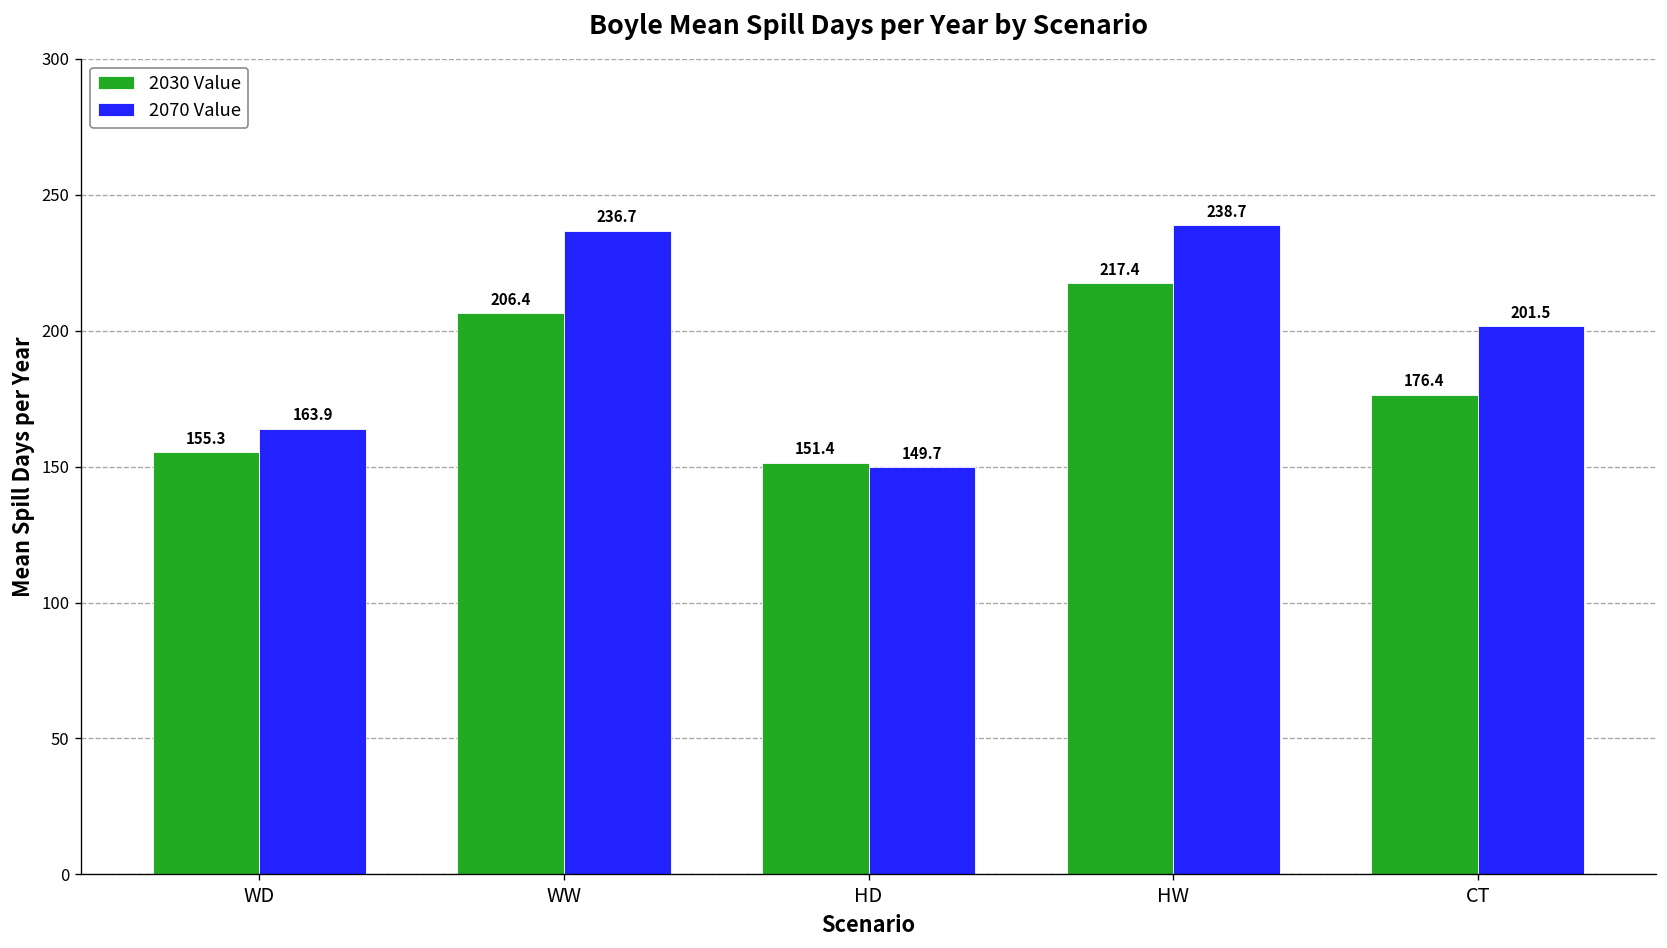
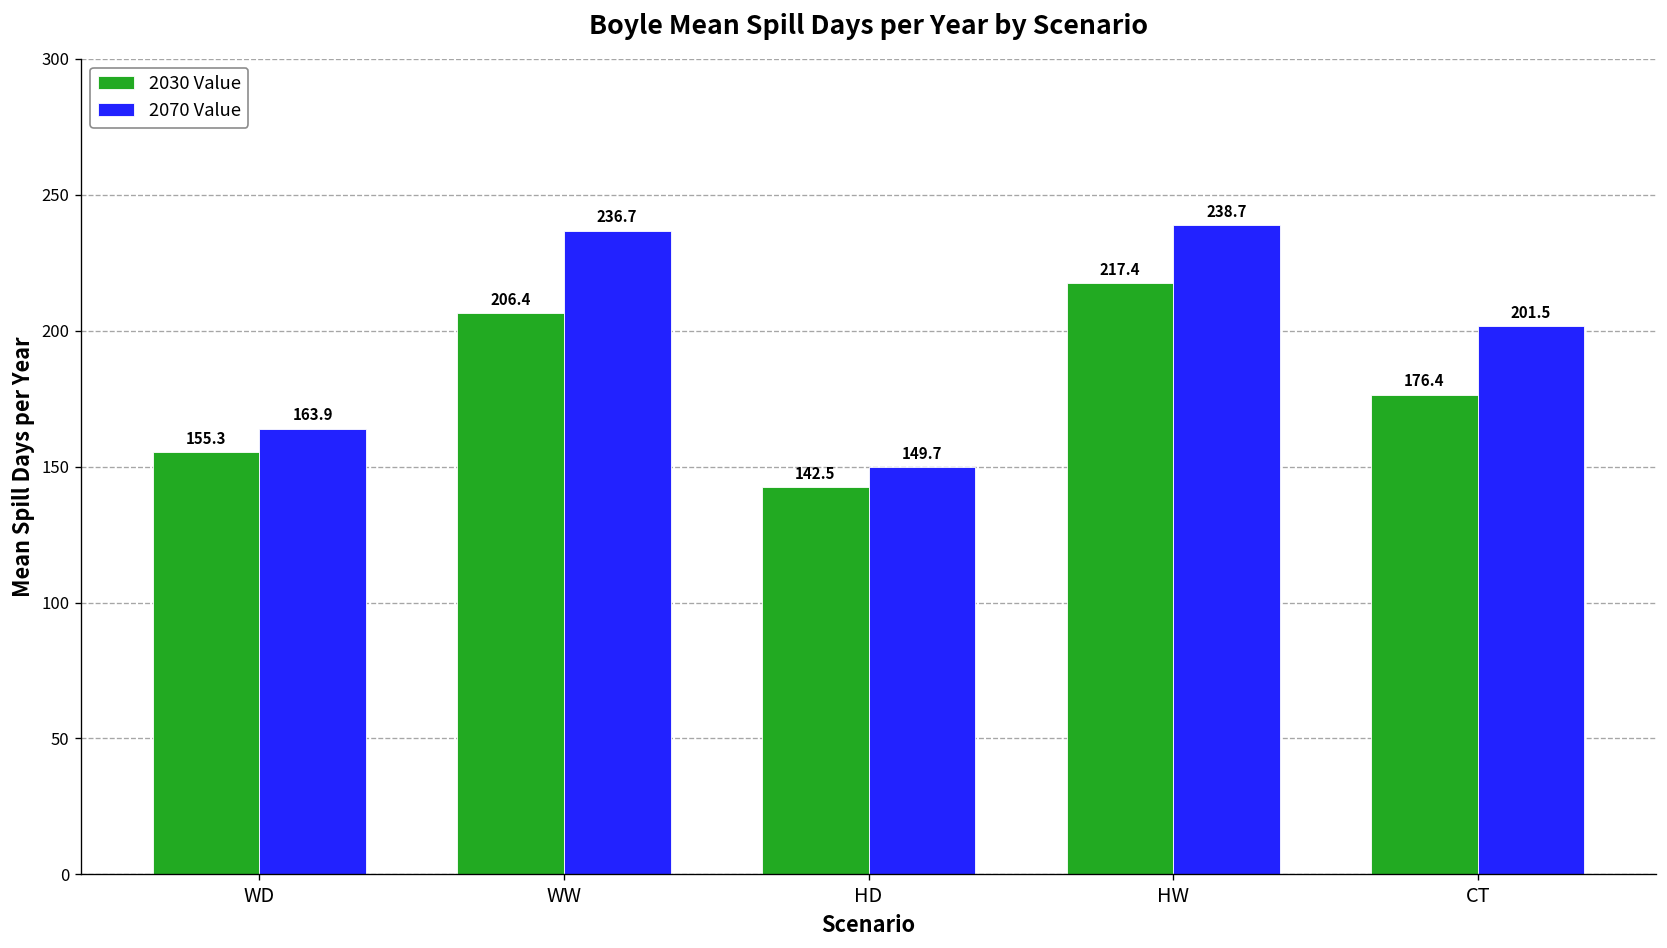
  {
    "2030 Value": {
      "WD": 155.3,
      "WW": 206.4,
-     "HD": 151.4,
+     "HD": 142.5,
      "HW": 217.4,
      "CT": 176.4
    },
    "2070 Value": {
      "WD": 163.9,
      "WW": 236.7,
      "HD": 149.7,
      "HW": 238.7,
      "CT": 201.5
    }
  }
